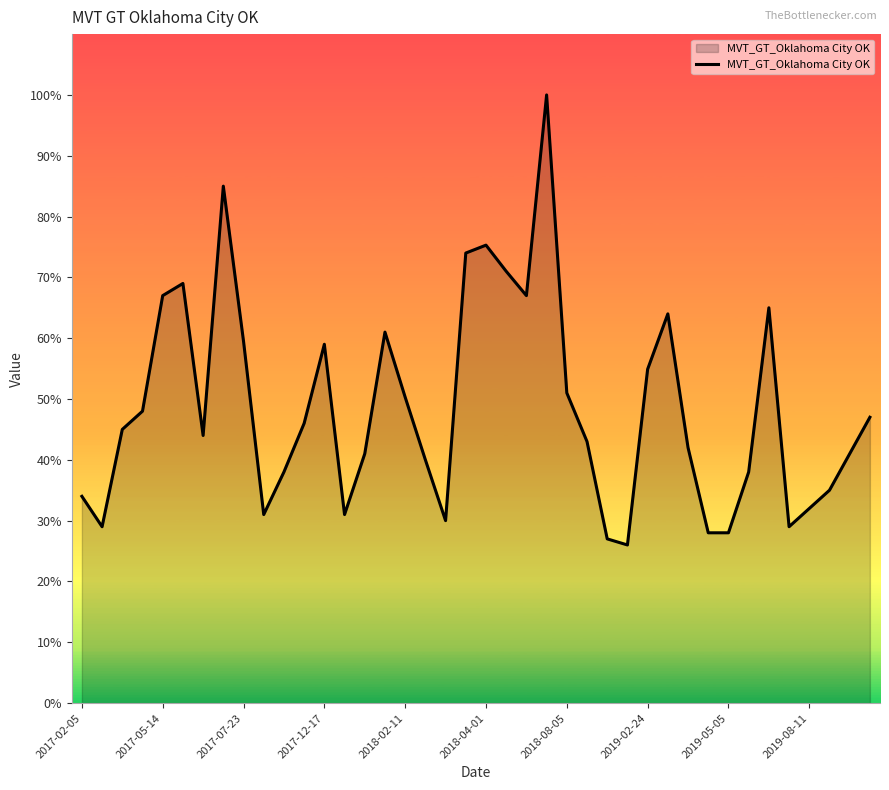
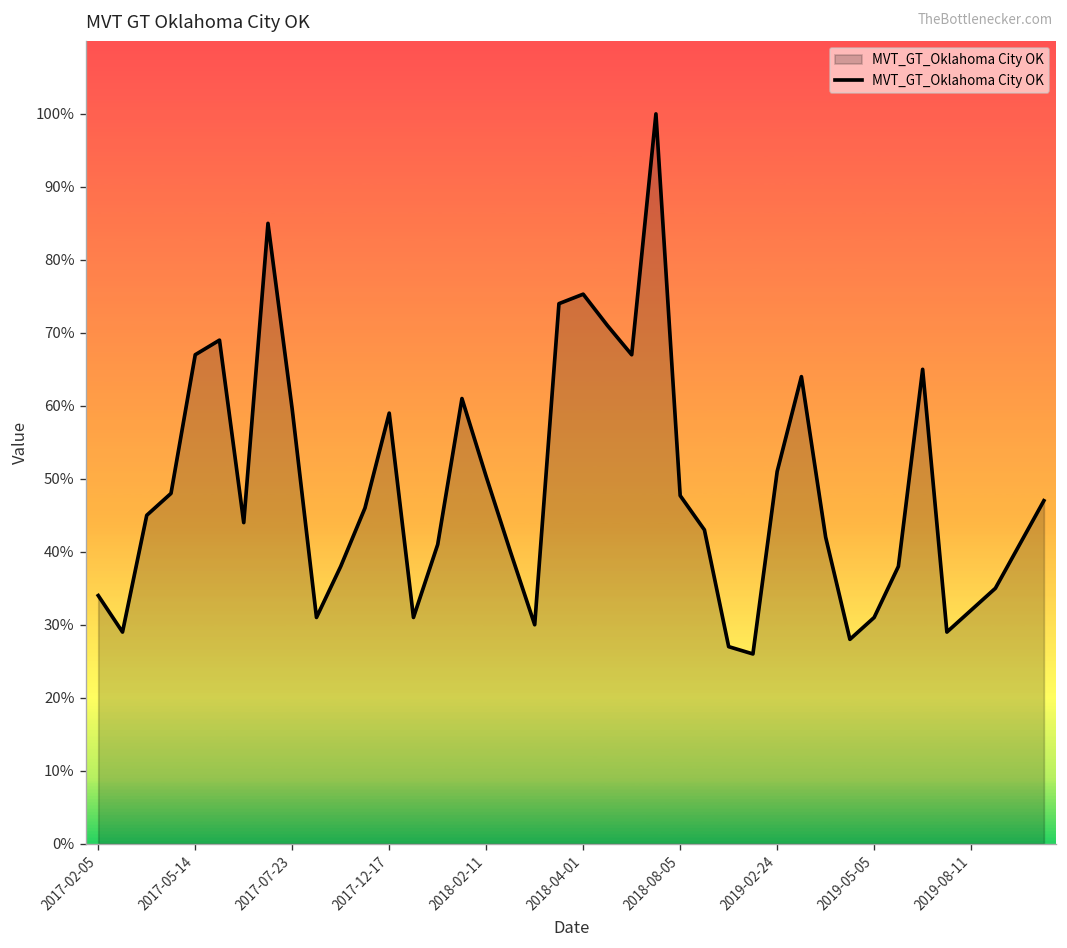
  {
    "2017-02-05": "34%",
    "2017-05-14": "67%",
    "2017-07-23": "60%",
    "2017-12-17": "59%",
    "2018-02-11": "50%",
    "2018-04-01": "75%",
-   "2018-08-05": "51%",
-   "2019-02-24": "55%",
-   "2019-05-05": "28%",
+   "2018-08-05": "48%",
+   "2019-02-24": "51%",
+   "2019-05-05": "31%",
    "2019-08-11": "32%"
  }
